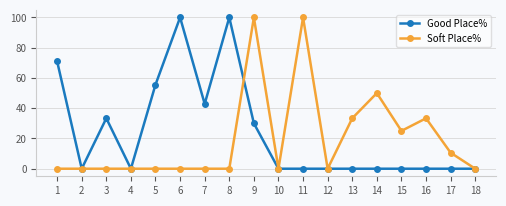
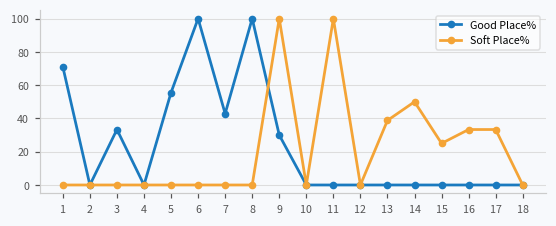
  {
    "Good Place%": {
      "1": 71,
      "3": 33,
      "5": 56,
      "6": 100,
      "7": 43,
      "8": 100,
      "9": 30,
      "11": 0,
      "13": 0,
      "14": 0,
      "15": 0,
      "16": 0,
      "17": 0
    },
    "Soft Place%": {
      "1": 0,
      "3": 0,
      "5": 0,
      "6": 0,
      "7": 0,
      "8": 0,
      "9": 100,
      "11": 100,
-     "13": 33,
+     "13": 39,
      "14": 50,
      "15": 25,
      "16": 33,
-     "17": 11
+     "17": 33
    }
  }
